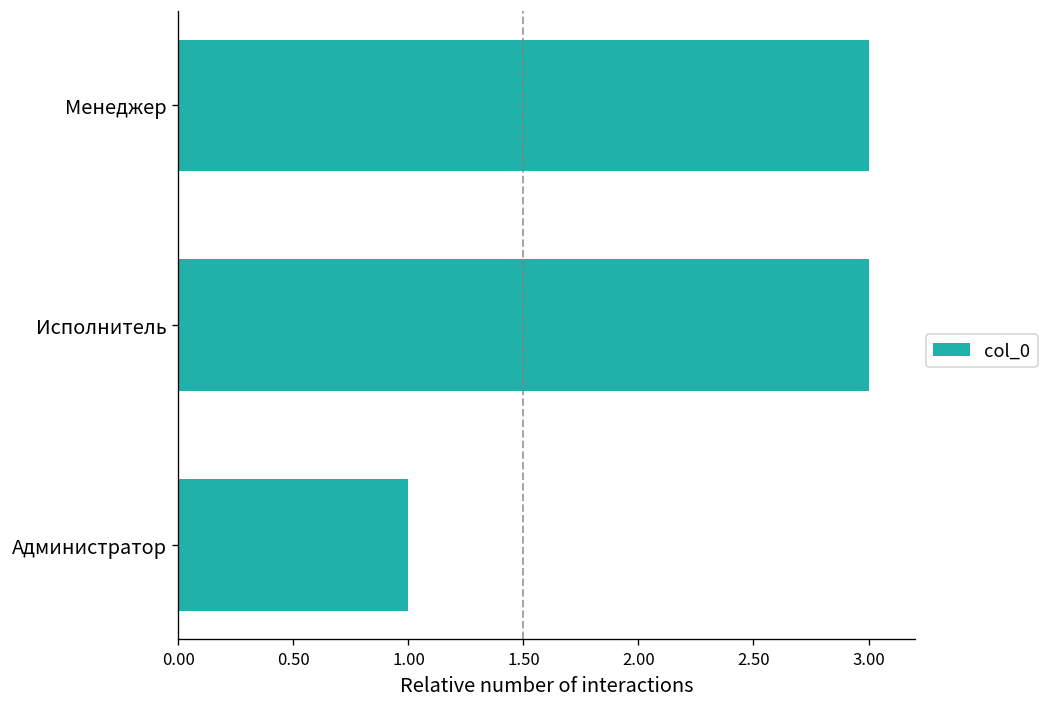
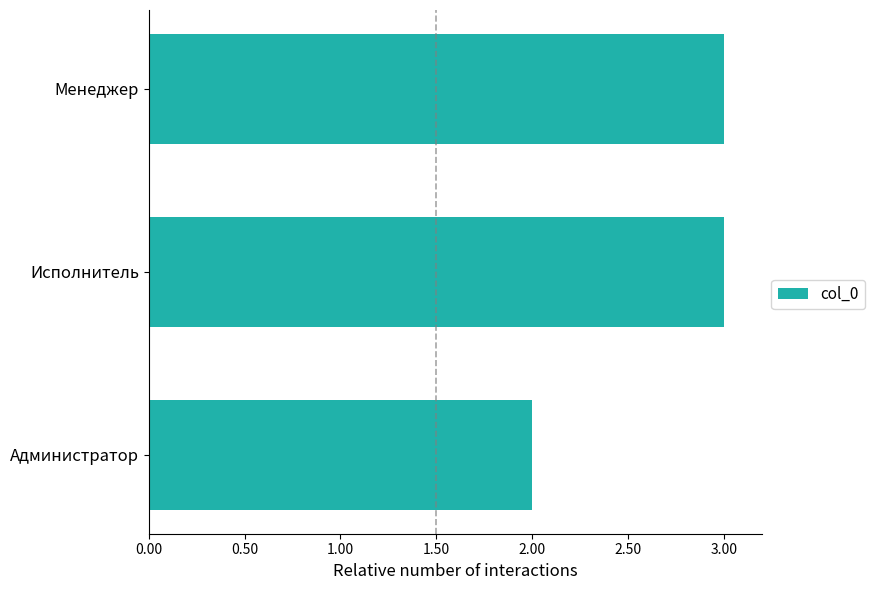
  {
    "Менеджер": 3,
    "Исполнитель": 3,
-   "Администратор": 1
+   "Администратор": 2
  }
